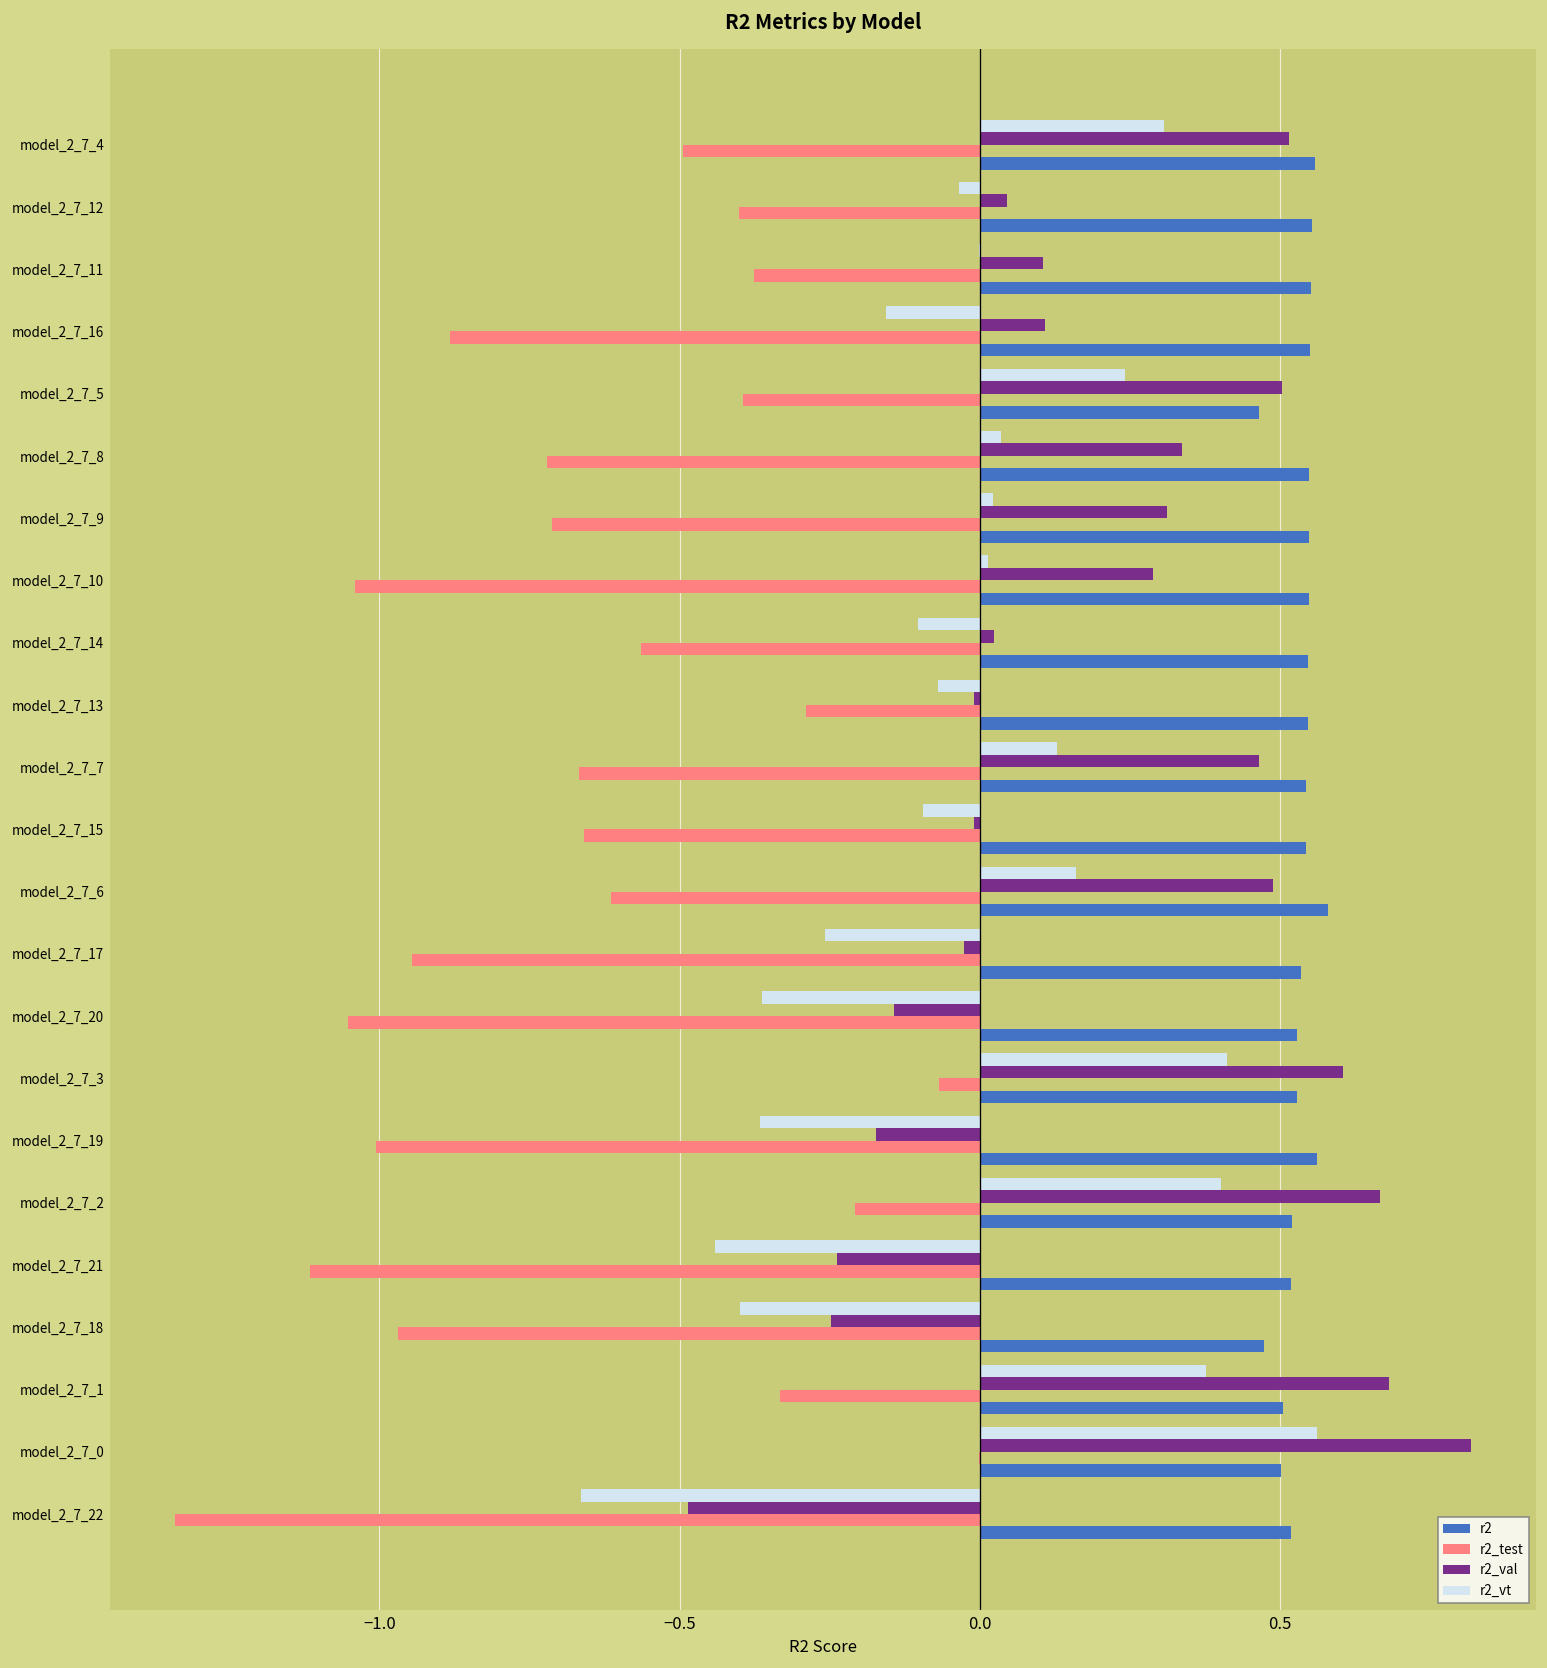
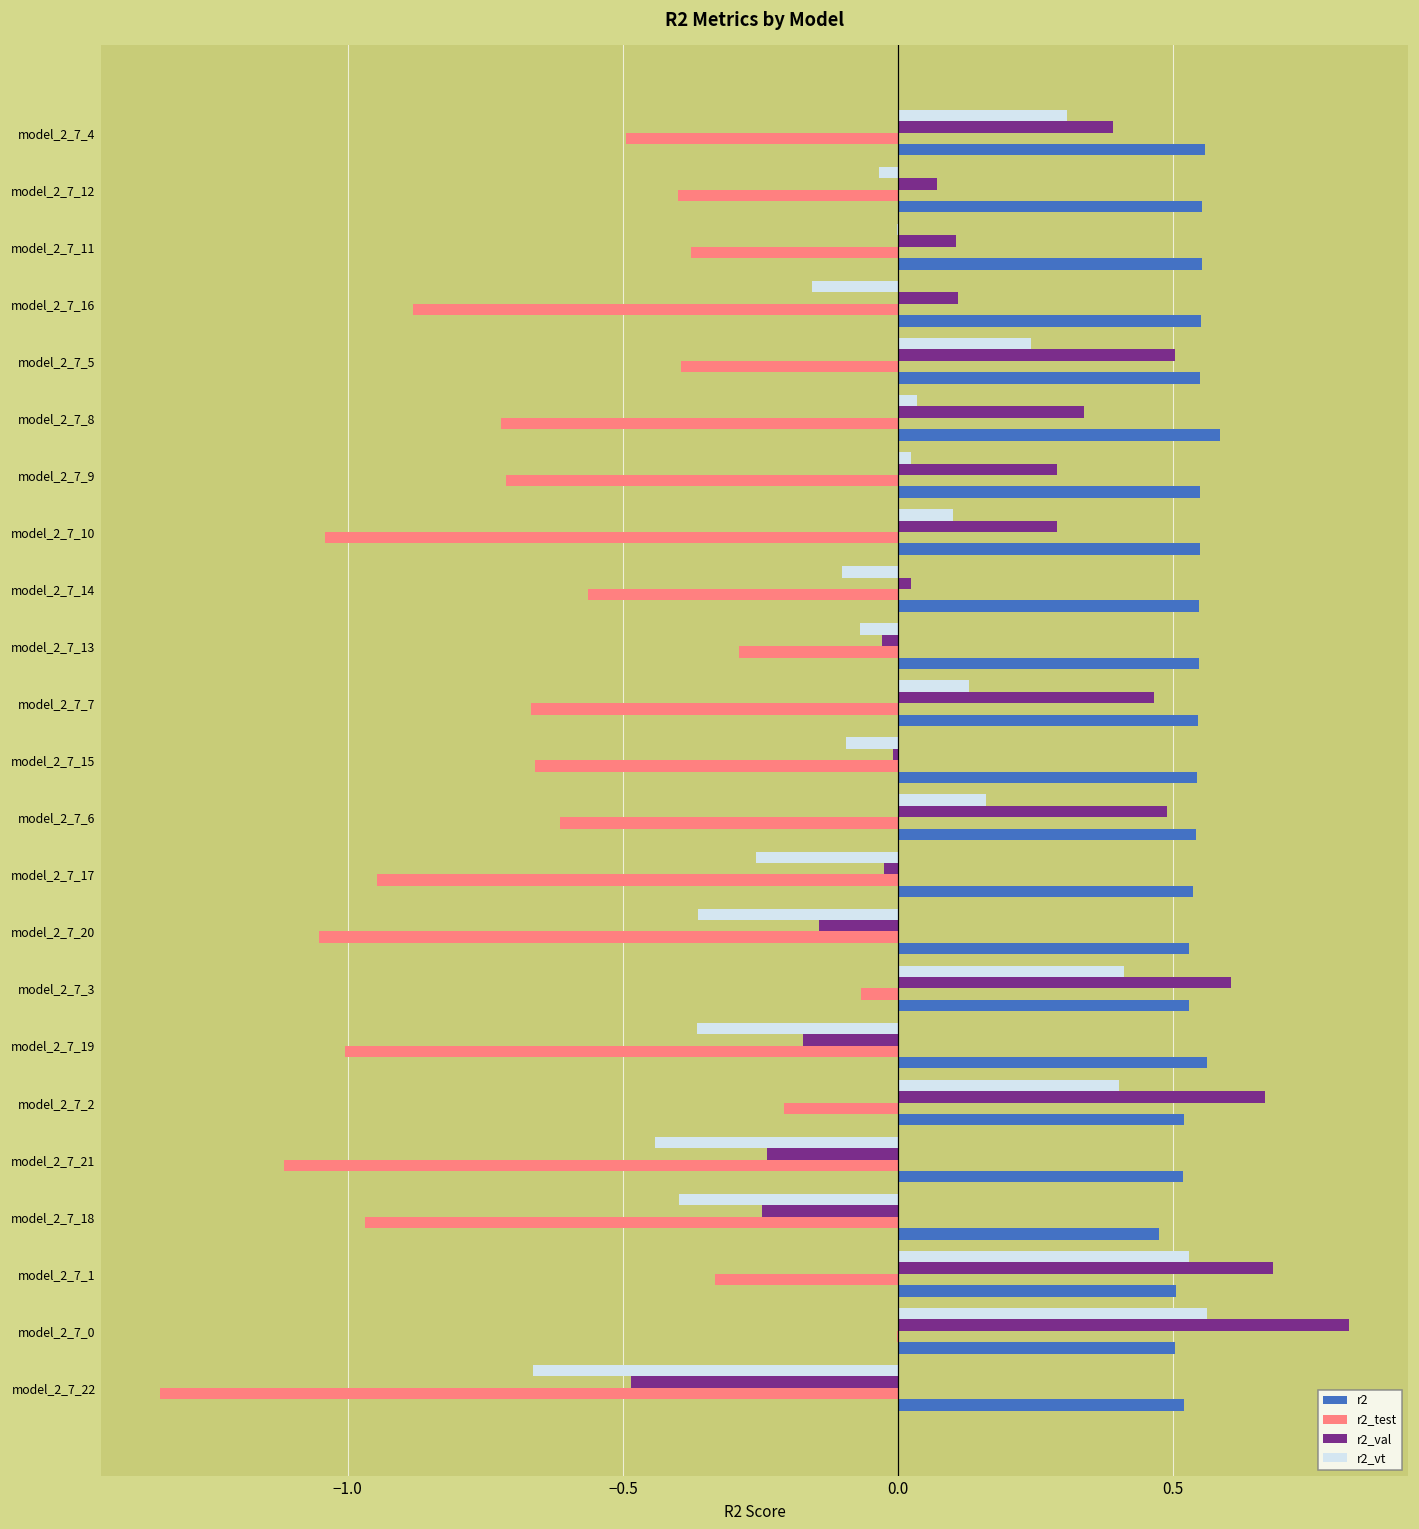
  {
    "r2": {
      "model_2_7_4": 0.56,
      "model_2_7_12": 0.55,
      "model_2_7_11": 0.55,
      "model_2_7_16": 0.55,
-     "model_2_7_5": 0.46,
-     "model_2_7_8": 0.55,
+     "model_2_7_5": 0.55,
+     "model_2_7_8": 0.59,
      "model_2_7_9": 0.55,
      "model_2_7_10": 0.55,
      "model_2_7_14": 0.55,
      "model_2_7_13": 0.55,
      "model_2_7_7": 0.54,
      "model_2_7_15": 0.54,
-     "model_2_7_6": 0.58,
+     "model_2_7_6": 0.54,
      "model_2_7_17": 0.54,
      "model_2_7_20": 0.53,
      "model_2_7_3": 0.53,
      "model_2_7_19": 0.56,
      "model_2_7_2": 0.52,
      "model_2_7_21": 0.52,
      "model_2_7_18": 0.47,
      "model_2_7_1": 0.51,
      "model_2_7_0": 0.50,
      "model_2_7_22": 0.52
    },
    "r2_test": {
      "model_2_7_4": -0.49,
      "model_2_7_12": -0.40,
      "model_2_7_11": -0.38,
      "model_2_7_16": -0.88,
      "model_2_7_5": -0.39,
      "model_2_7_8": -0.72,
      "model_2_7_9": -0.71,
      "model_2_7_10": -1.04,
      "model_2_7_14": -0.56,
      "model_2_7_13": -0.29,
      "model_2_7_7": -0.67,
      "model_2_7_15": -0.66,
      "model_2_7_6": -0.61,
      "model_2_7_17": -0.95,
      "model_2_7_20": -1.05,
      "model_2_7_3": -0.07,
      "model_2_7_19": -1.01,
      "model_2_7_2": -0.21,
      "model_2_7_21": -1.12,
      "model_2_7_18": -0.97,
      "model_2_7_1": -0.33,
      "model_2_7_22": -1.34
    },
    "r2_val": {
-     "model_2_7_4": 0.52,
-     "model_2_7_12": 0.05,
+     "model_2_7_4": 0.39,
+     "model_2_7_12": 0.07,
      "model_2_7_11": 0.11,
      "model_2_7_16": 0.11,
      "model_2_7_5": 0.50,
      "model_2_7_8": 0.34,
-     "model_2_7_9": 0.31,
+     "model_2_7_9": 0.29,
      "model_2_7_10": 0.29,
      "model_2_7_14": 0.02,
-     "model_2_7_13": -0.01,
+     "model_2_7_13": -0.03,
      "model_2_7_7": 0.46,
      "model_2_7_15": -0.01,
      "model_2_7_6": 0.49,
      "model_2_7_17": -0.03,
      "model_2_7_20": -0.14,
      "model_2_7_3": 0.61,
      "model_2_7_19": -0.17,
      "model_2_7_2": 0.67,
      "model_2_7_21": -0.24,
      "model_2_7_18": -0.25,
      "model_2_7_1": 0.68,
      "model_2_7_0": 0.82,
      "model_2_7_22": -0.49
    },
    "r2_vt": {
      "model_2_7_4": 0.31,
      "model_2_7_12": -0.04,
      "model_2_7_16": -0.16,
      "model_2_7_5": 0.24,
      "model_2_7_8": 0.03,
      "model_2_7_9": 0.02,
-     "model_2_7_10": 0.01,
+     "model_2_7_10": 0.10,
      "model_2_7_14": -0.10,
      "model_2_7_13": -0.07,
      "model_2_7_7": 0.13,
      "model_2_7_15": -0.09,
      "model_2_7_6": 0.16,
      "model_2_7_17": -0.26,
      "model_2_7_20": -0.36,
      "model_2_7_3": 0.41,
      "model_2_7_19": -0.37,
      "model_2_7_2": 0.40,
      "model_2_7_21": -0.44,
      "model_2_7_18": -0.40,
-     "model_2_7_1": 0.38,
+     "model_2_7_1": 0.53,
      "model_2_7_0": 0.56,
      "model_2_7_22": -0.66
    }
  }
